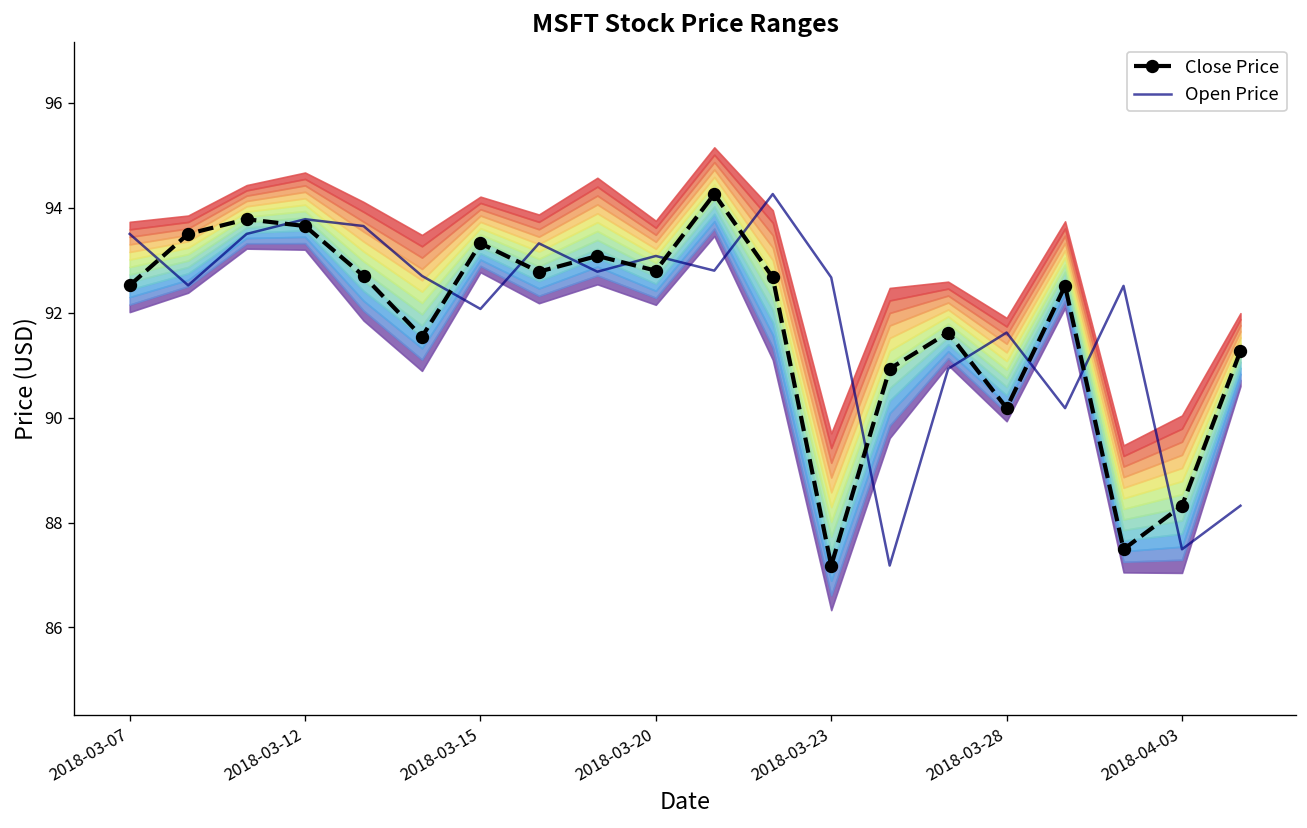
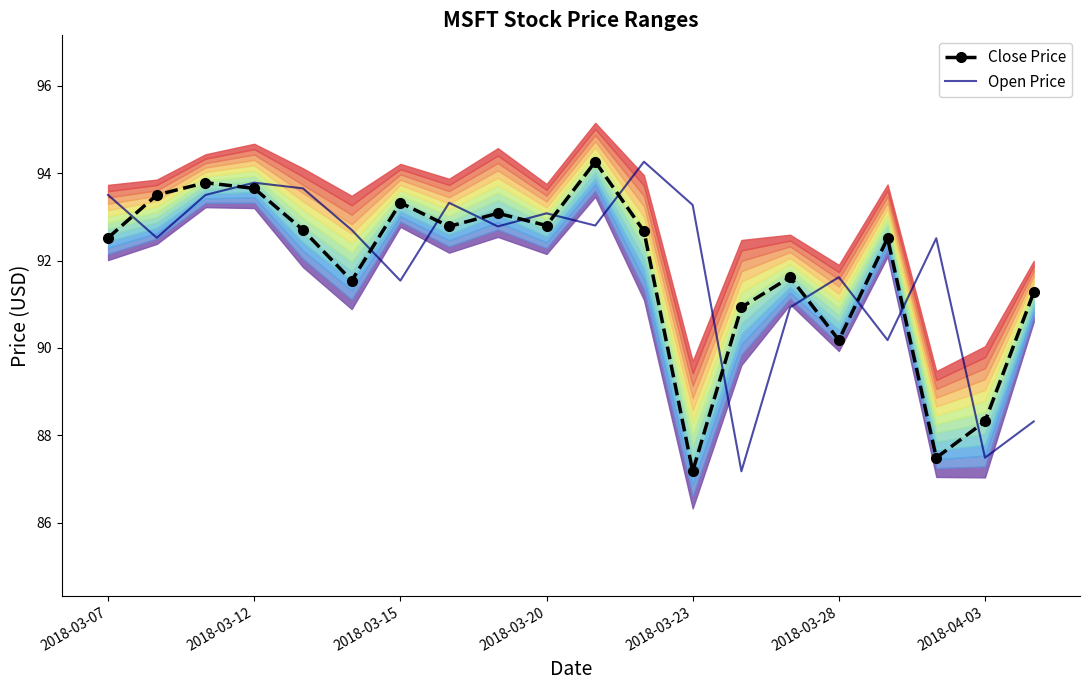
  {
    "Close Price": {
      "2018-03-07": 92.5,
      "2018-03-28": 90.2
    },
    "Open Price": {
-     "2018-03-15": 92.1,
-     "2018-03-23": 92.7
+     "2018-03-15": 91.5,
+     "2018-03-23": 93.3
    }
  }
